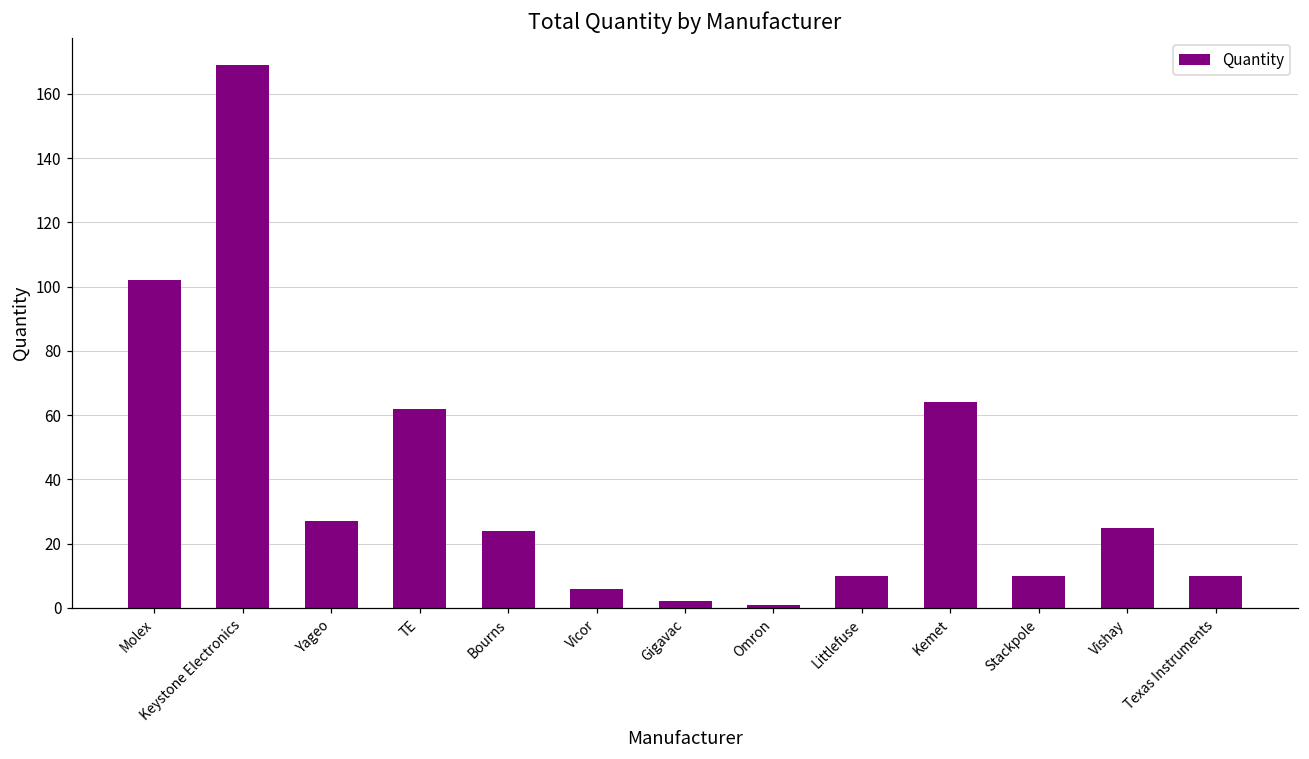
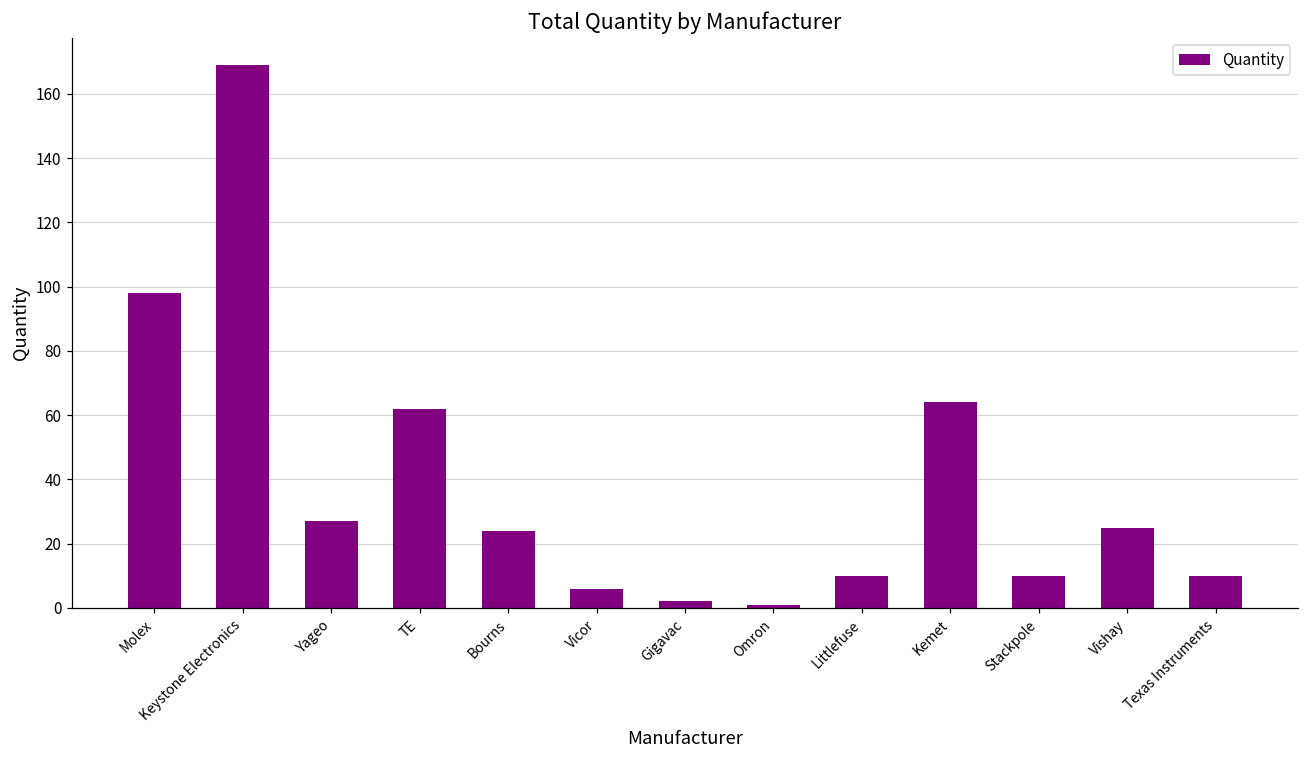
  {
-   "Molex": 102,
+   "Molex": 98,
    "Keystone Electronics": 169,
    "Yageo": 27,
    "TE": 62,
    "Bourns": 24,
    "Vicor": 6,
    "Gigavac": 2,
    "Omron": 1,
    "Littlefuse": 10,
    "Kemet": 64,
    "Stackpole": 10,
    "Vishay": 25,
    "Texas Instruments": 10
  }
